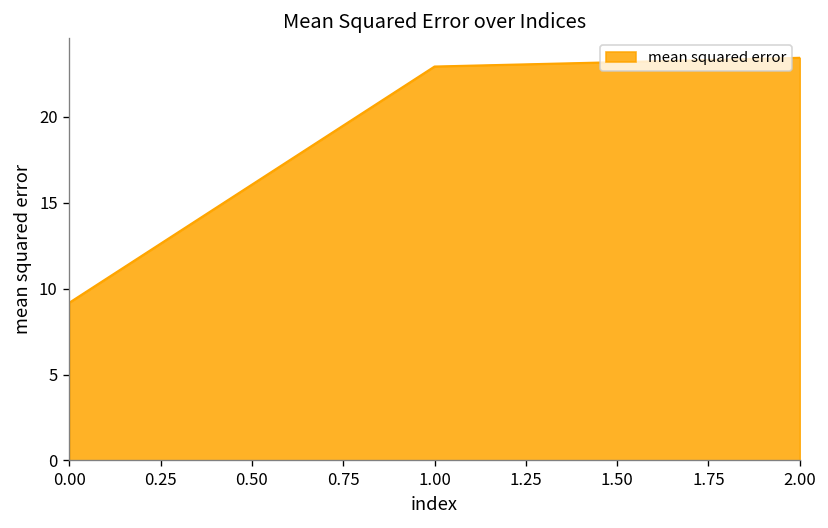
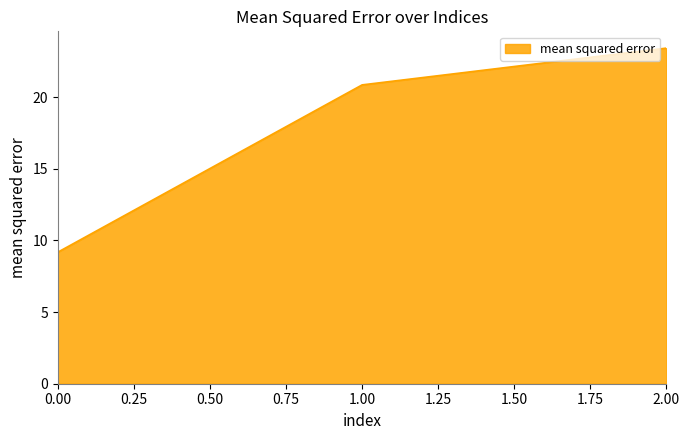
  {
    "0.00": 9.2,
-   "1.00": 22.9,
+   "1.00": 20.9,
    "2.00": 23.4
  }
